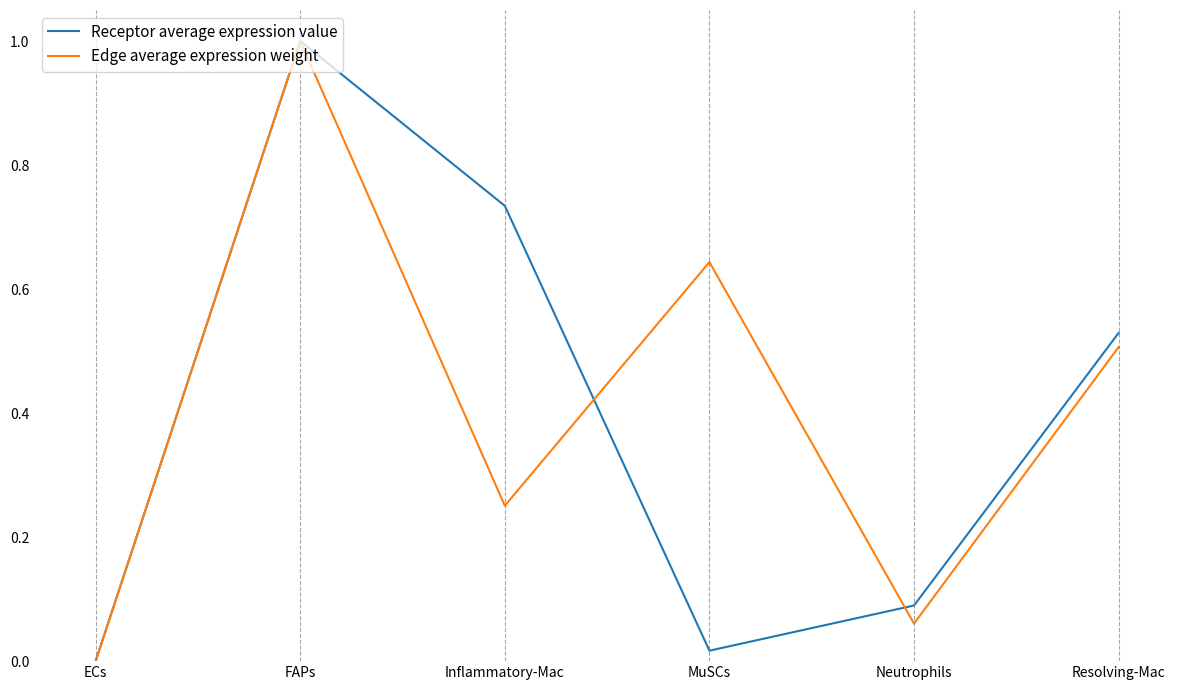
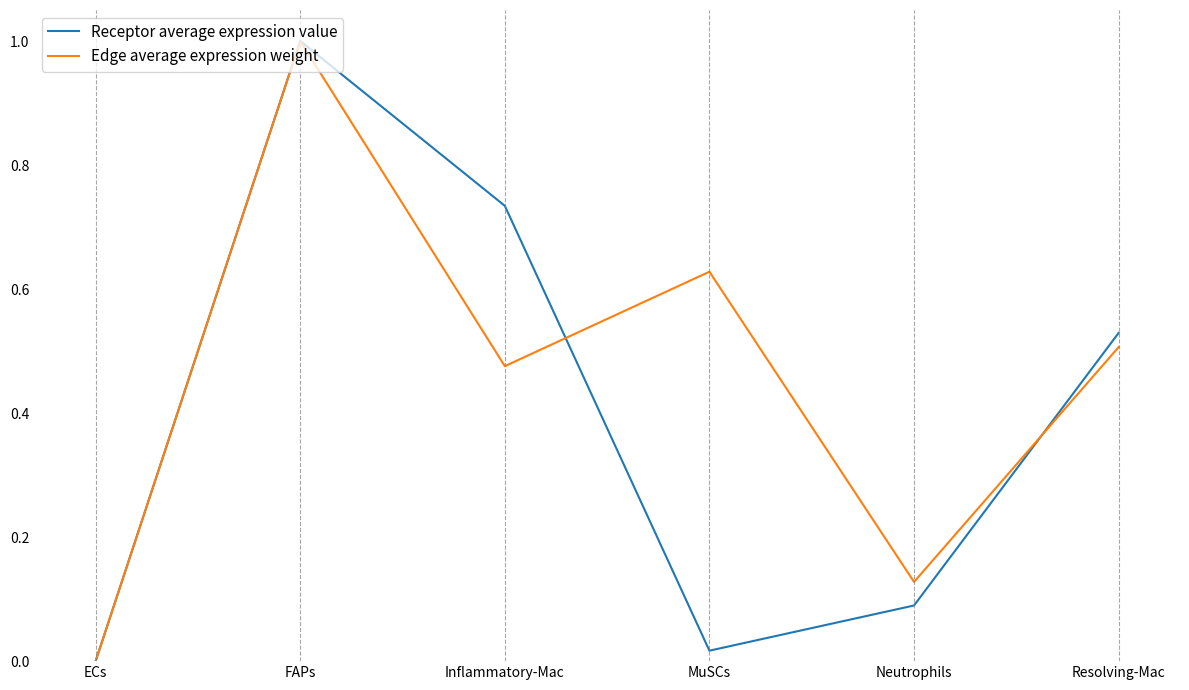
  {
    "Receptor average expression value": {
      "Inflammatory-Mac": 0.73,
      "MuSCs": 0.02,
      "Neutrophils": 0.09,
      "Resolving-Mac": 0.53
    },
    "Edge average expression weight": {
-     "Inflammatory-Mac": 0.25,
-     "MuSCs": 0.64,
-     "Neutrophils": 0.06,
+     "Inflammatory-Mac": 0.48,
+     "MuSCs": 0.63,
+     "Neutrophils": 0.13,
      "Resolving-Mac": 0.51
    }
  }
